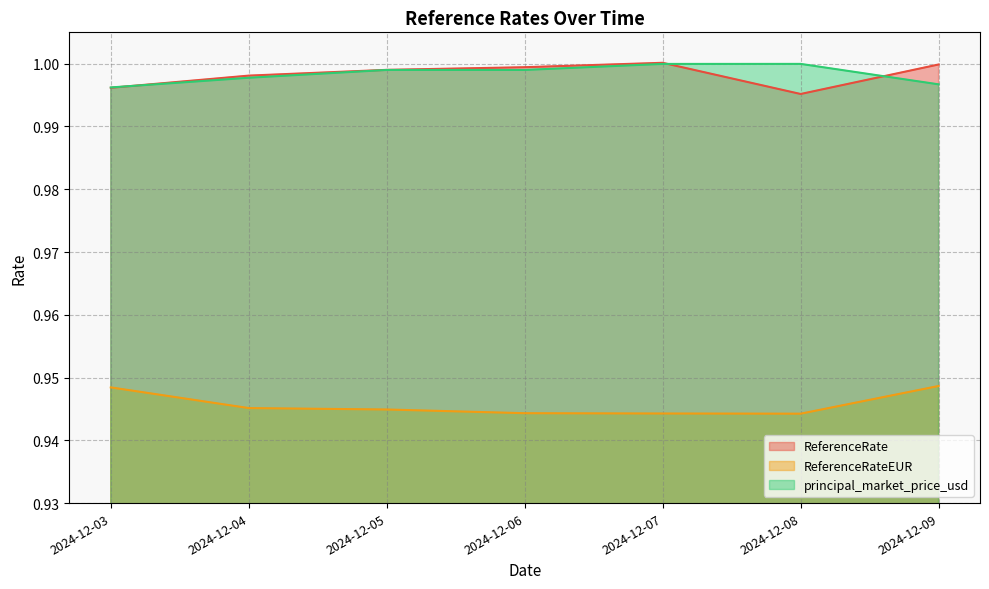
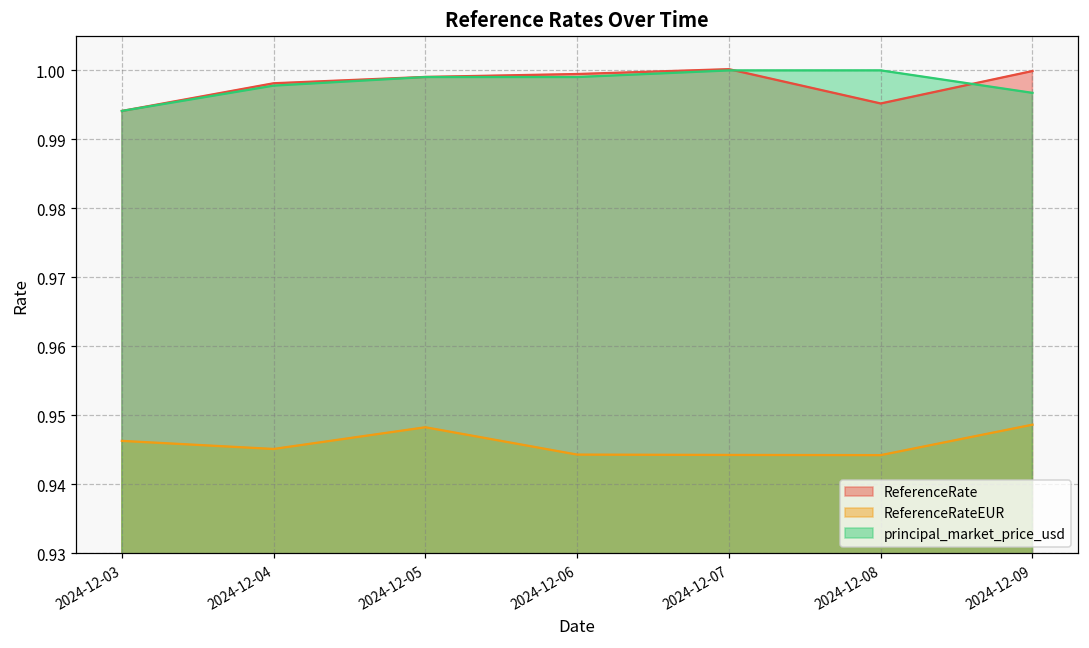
  {
    "ReferenceRate": {
-     "2024-12-03": 0.996,
+     "2024-12-03": 0.994,
      "2024-12-06": 0.999,
      "2024-12-08": 0.995,
      "2024-12-09": 1.000
    },
    "ReferenceRateEUR": {
-     "2024-12-03": 0.948,
+     "2024-12-03": 0.946,
      "2024-12-04": 0.945,
-     "2024-12-05": 0.945,
+     "2024-12-05": 0.948,
      "2024-12-06": 0.944,
      "2024-12-07": 0.944,
      "2024-12-08": 0.944,
      "2024-12-09": 0.949
    },
    "principal_market_price_usd": {
-     "2024-12-03": 0.996,
+     "2024-12-03": 0.994,
      "2024-12-06": 0.999,
      "2024-12-08": 1.000,
      "2024-12-09": 0.997
    }
  }
